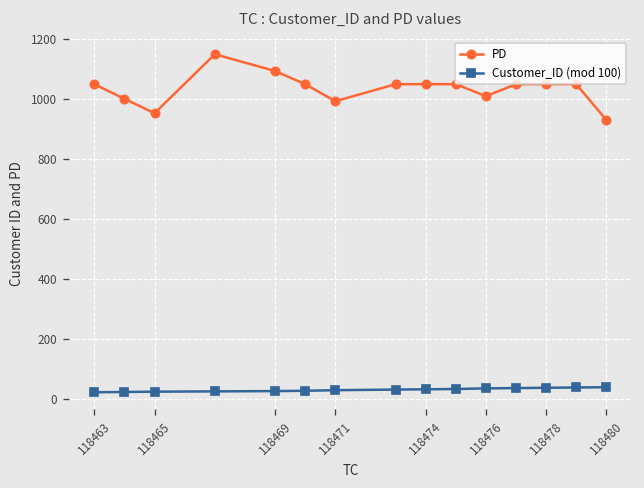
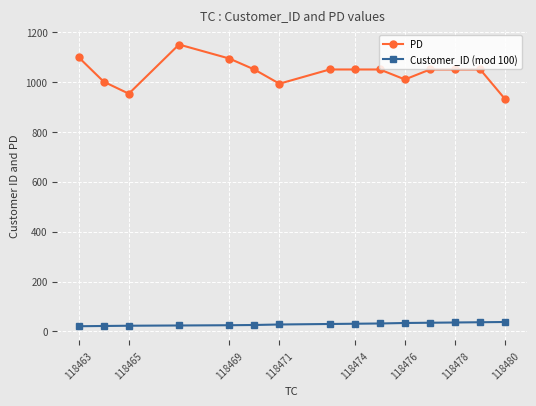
  {
    "PD": {
-     "118463": 1050,
+     "118463": 1100,
      "118465": 950,
      "118469": 1090,
      "118471": 990,
      "118474": 1050,
      "118476": 1010,
      "118478": 1050,
      "118480": 930
    },
    "Customer_ID (mod 100)": {
      "118463": 20,
      "118465": 20,
      "118469": 30,
      "118471": 30,
      "118474": 30,
      "118476": 30,
      "118478": 40,
      "118480": 40
    }
  }
